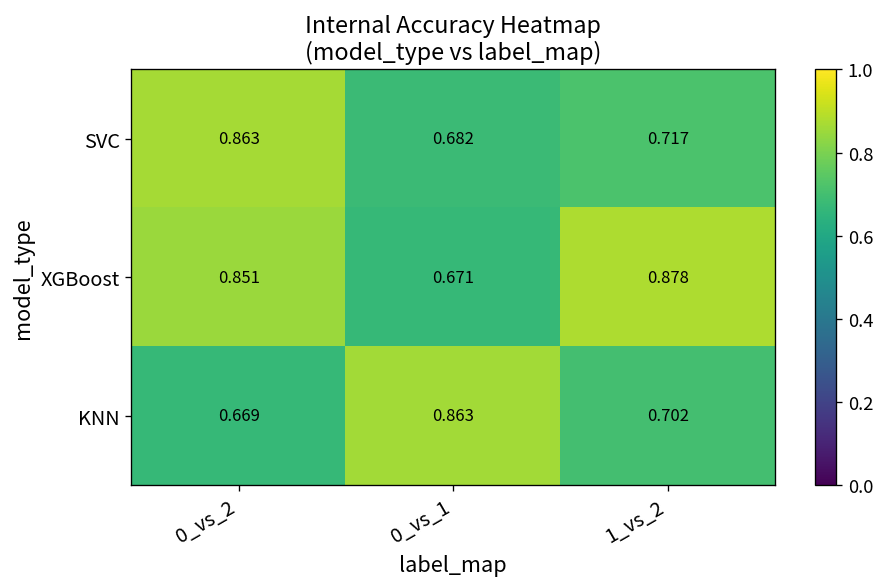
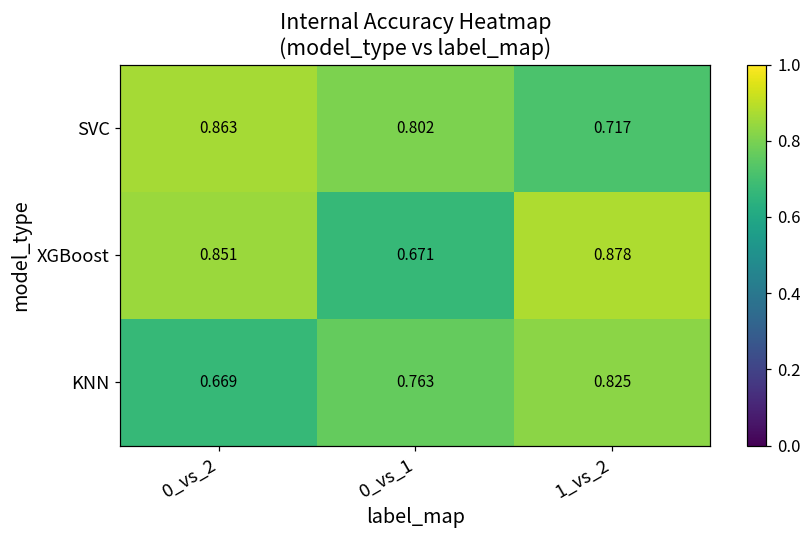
  {
    "SVC": {
      "0_vs_2": 0.863,
-     "0_vs_1": 0.682,
+     "0_vs_1": 0.802,
      "1_vs_2": 0.717
    },
    "XGBoost": {
      "0_vs_2": 0.851,
      "0_vs_1": 0.671,
      "1_vs_2": 0.878
    },
    "KNN": {
      "0_vs_2": 0.669,
-     "0_vs_1": 0.863,
-     "1_vs_2": 0.702
+     "0_vs_1": 0.763,
+     "1_vs_2": 0.825
    }
  }
